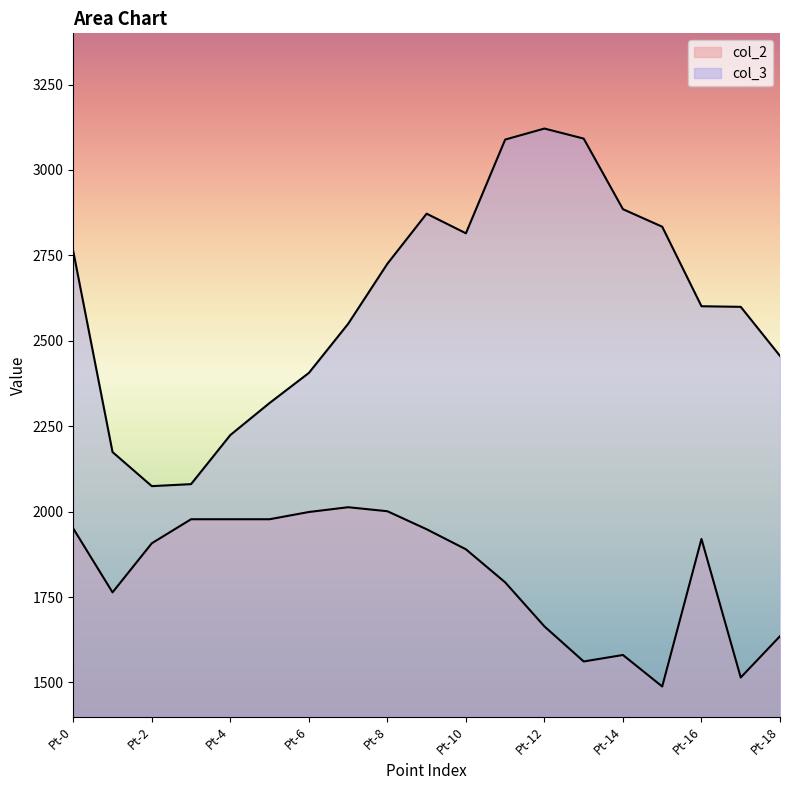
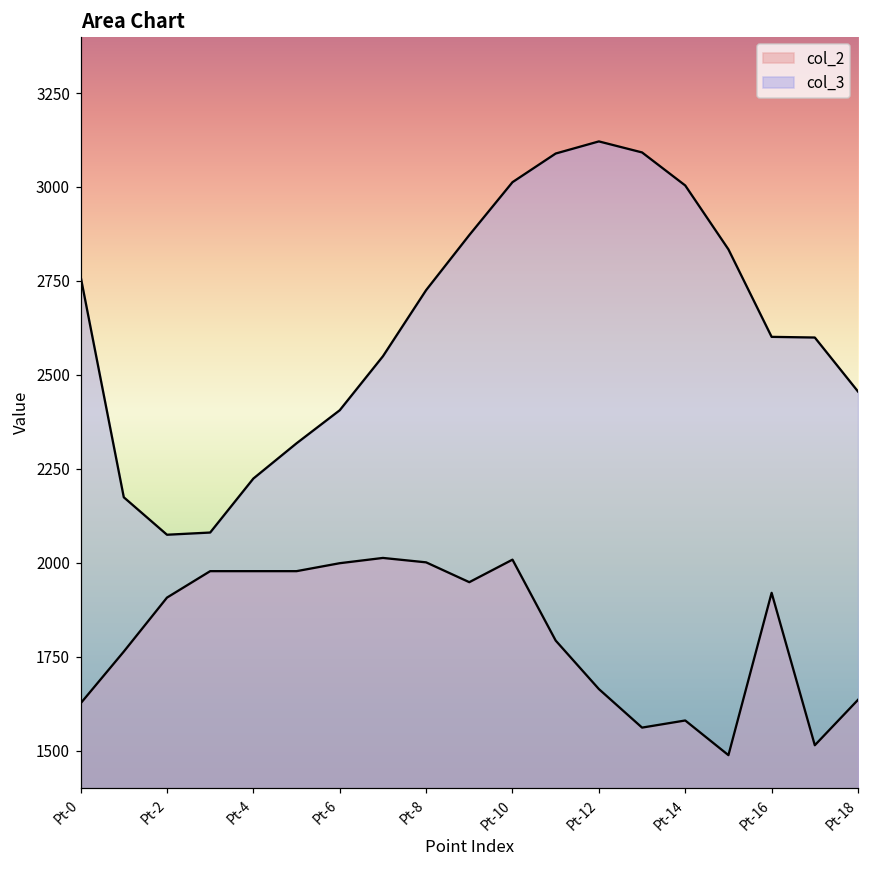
  {
    "col_2": {
-     "Pt-0": 1950,
+     "Pt-0": 1630,
      "Pt-2": 1910,
      "Pt-4": 1980,
      "Pt-6": 2000,
      "Pt-8": 2000,
-     "Pt-10": 1890,
+     "Pt-10": 2010,
      "Pt-12": 1660,
      "Pt-14": 1580,
      "Pt-16": 1920,
      "Pt-18": 1640
    },
    "col_3": {
      "Pt-0": 2760,
      "Pt-2": 2070,
      "Pt-4": 2220,
      "Pt-6": 2410,
      "Pt-8": 2730,
-     "Pt-10": 2810,
+     "Pt-10": 3010,
      "Pt-12": 3120,
-     "Pt-14": 2890,
+     "Pt-14": 3000,
      "Pt-16": 2600,
      "Pt-18": 2460
    }
  }
